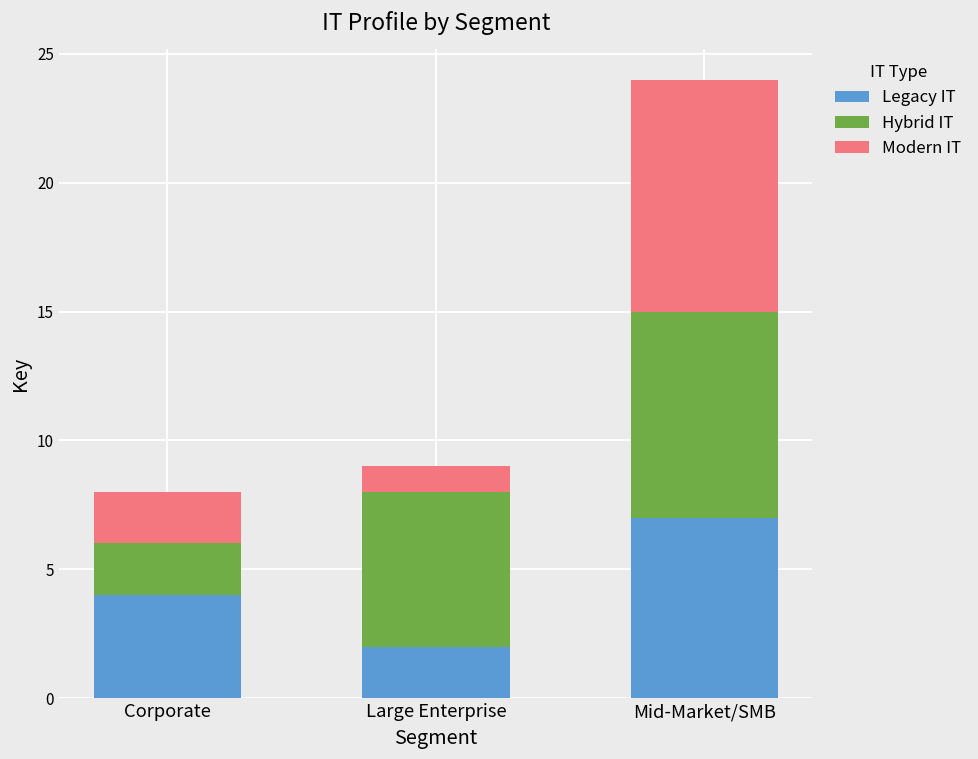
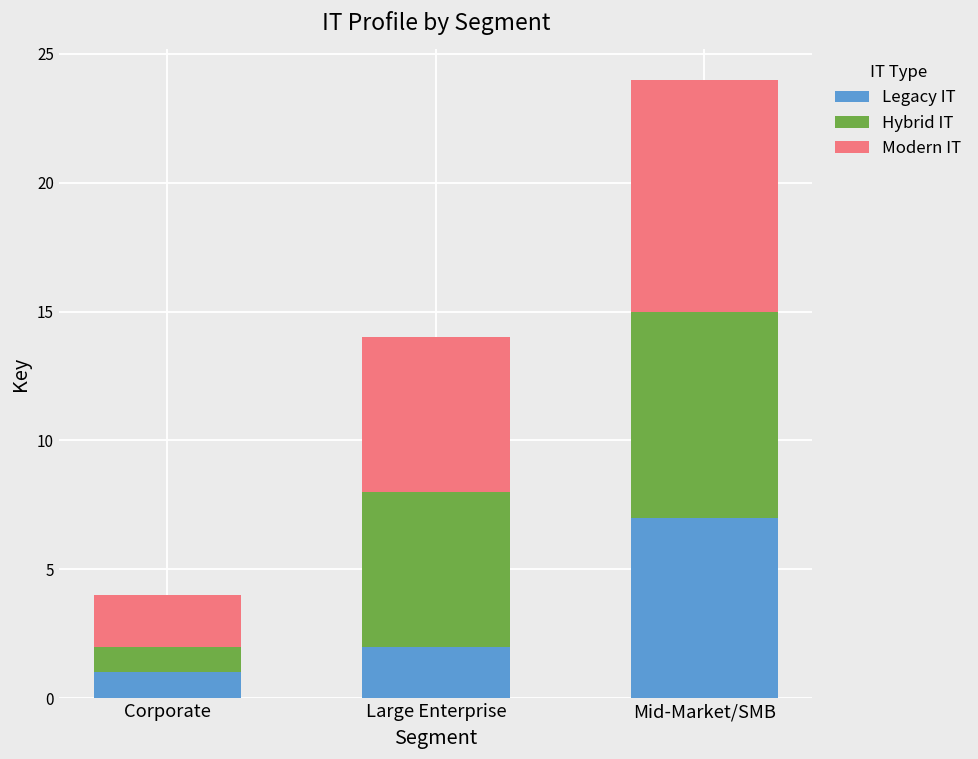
  {
    "Legacy IT": {
-     "Corporate": 4,
+     "Corporate": 1,
      "Large Enterprise": 2,
      "Mid-Market/SMB": 7
    },
    "Hybrid IT": {
-     "Corporate": 2,
+     "Corporate": 1,
      "Large Enterprise": 6,
      "Mid-Market/SMB": 8
    },
    "Modern IT": {
      "Corporate": 2,
-     "Large Enterprise": 1,
+     "Large Enterprise": 6,
      "Mid-Market/SMB": 9
    }
  }
